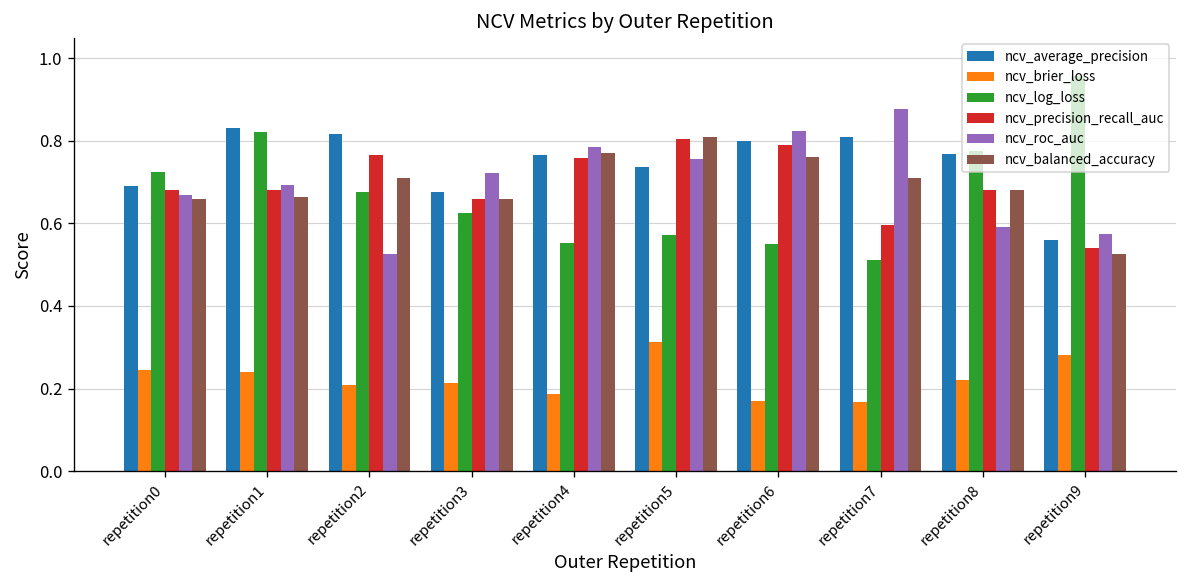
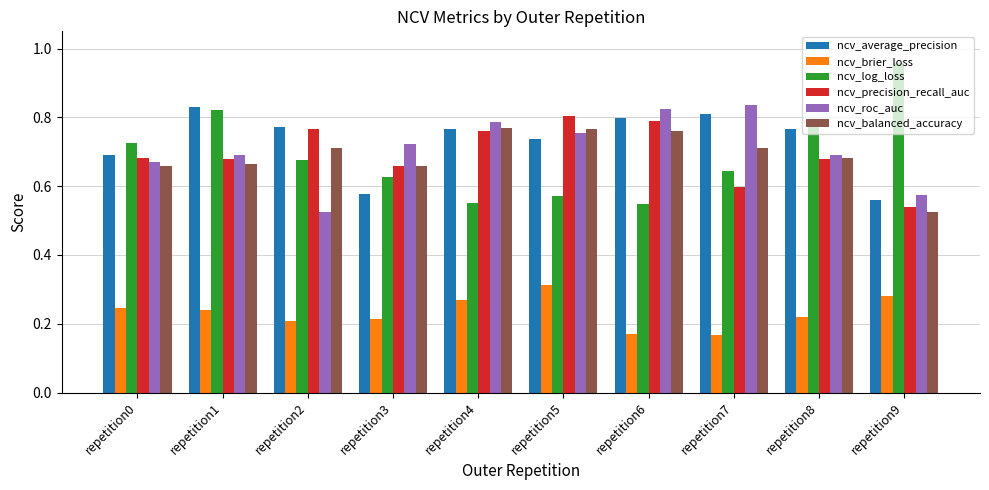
  {
    "ncv_average_precision": {
      "repetition0": 0.69,
      "repetition1": 0.83,
-     "repetition2": 0.82,
-     "repetition3": 0.68,
+     "repetition2": 0.77,
+     "repetition3": 0.58,
      "repetition4": 0.77,
      "repetition5": 0.74,
      "repetition6": 0.80,
      "repetition7": 0.81,
      "repetition8": 0.77,
      "repetition9": 0.56
    },
    "ncv_brier_loss": {
      "repetition0": 0.25,
      "repetition1": 0.24,
      "repetition2": 0.21,
      "repetition3": 0.21,
-     "repetition4": 0.19,
+     "repetition4": 0.27,
      "repetition5": 0.31,
      "repetition6": 0.17,
      "repetition7": 0.17,
      "repetition8": 0.22,
      "repetition9": 0.28
    },
    "ncv_log_loss": {
      "repetition0": 0.72,
      "repetition1": 0.82,
      "repetition2": 0.68,
      "repetition3": 0.63,
      "repetition4": 0.55,
      "repetition5": 0.57,
      "repetition6": 0.55,
-     "repetition7": 0.51
+     "repetition7": 0.64
    },
    "ncv_precision_recall_auc": {
      "repetition0": 0.68,
      "repetition1": 0.68,
      "repetition2": 0.77,
      "repetition3": 0.66,
      "repetition4": 0.76,
      "repetition5": 0.80,
      "repetition6": 0.79,
      "repetition7": 0.60,
      "repetition8": 0.68,
      "repetition9": 0.54
    },
    "ncv_roc_auc": {
      "repetition0": 0.67,
      "repetition1": 0.69,
      "repetition2": 0.53,
      "repetition3": 0.72,
      "repetition4": 0.79,
      "repetition5": 0.76,
      "repetition6": 0.82,
-     "repetition7": 0.88,
-     "repetition8": 0.59,
+     "repetition7": 0.84,
+     "repetition8": 0.69,
      "repetition9": 0.57
    },
    "ncv_balanced_accuracy": {
      "repetition0": 0.66,
      "repetition1": 0.66,
      "repetition2": 0.71,
      "repetition3": 0.66,
      "repetition4": 0.77,
-     "repetition5": 0.81,
+     "repetition5": 0.77,
      "repetition6": 0.76,
      "repetition7": 0.71,
      "repetition8": 0.68,
      "repetition9": 0.53
    }
  }
